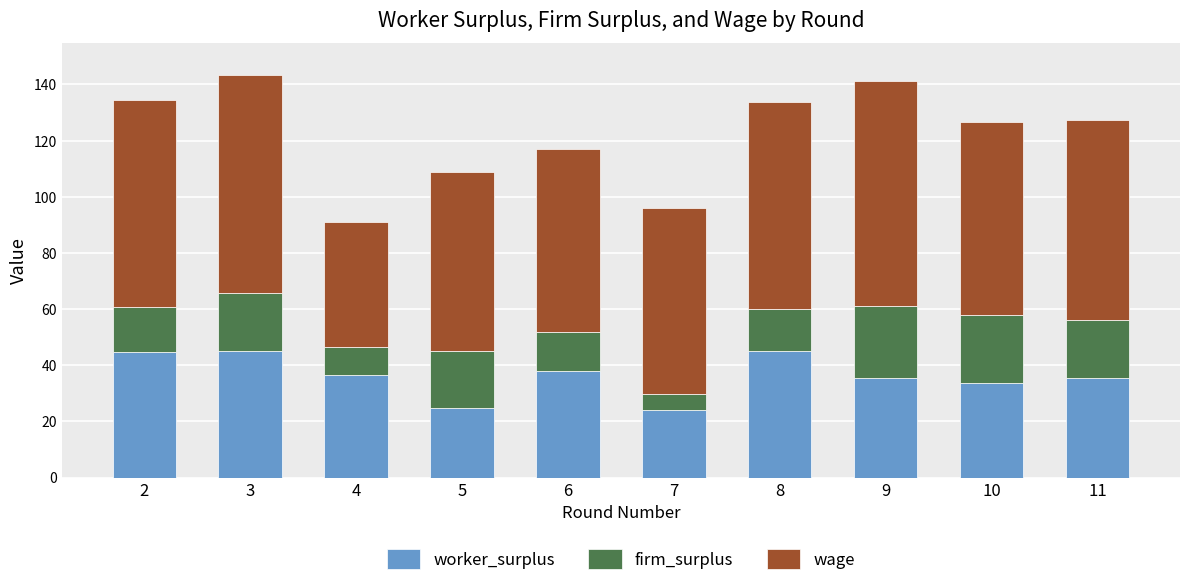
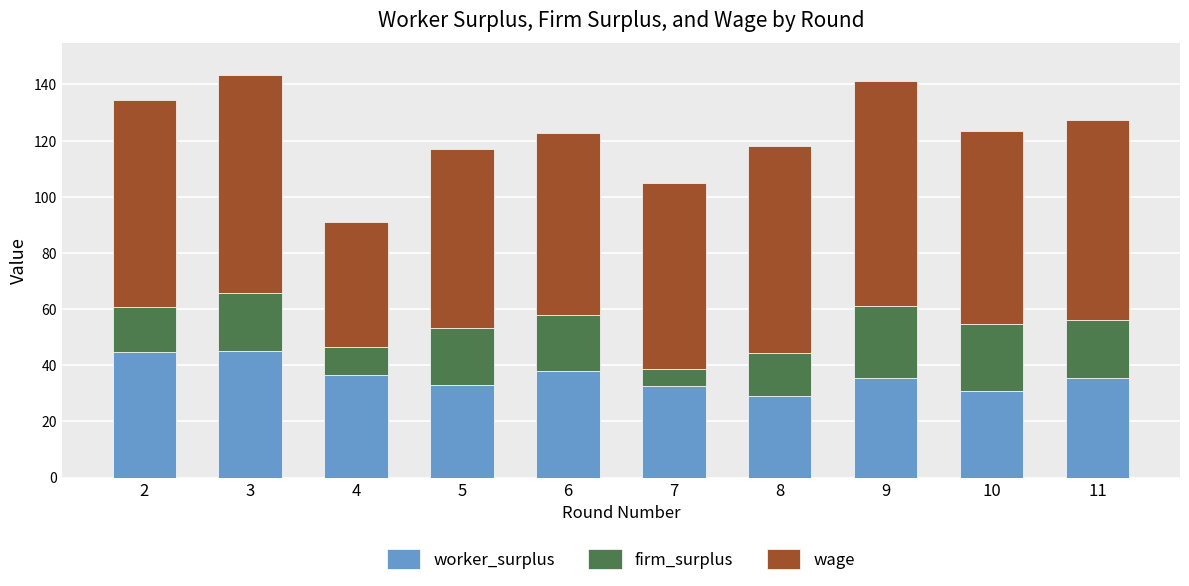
  {
    "worker_surplus": {
      "2": 45,
      "3": 45,
      "4": 37,
-     "5": 25,
+     "5": 33,
      "6": 38,
-     "7": 24,
-     "8": 45,
+     "7": 33,
+     "8": 29,
      "9": 36,
-     "10": 34,
+     "10": 31,
      "11": 35
    },
    "firm_surplus": {
      "2": 16,
      "3": 21,
      "4": 10,
      "5": 20,
-     "6": 14,
+     "6": 20,
      "7": 6,
      "8": 15,
      "9": 26,
      "10": 24,
      "11": 21
    },
    "wage": {
      "2": 74,
      "3": 78,
      "4": 45,
      "5": 64,
      "6": 65,
      "7": 66,
      "8": 74,
      "9": 80,
      "10": 69,
      "11": 71
    }
  }
